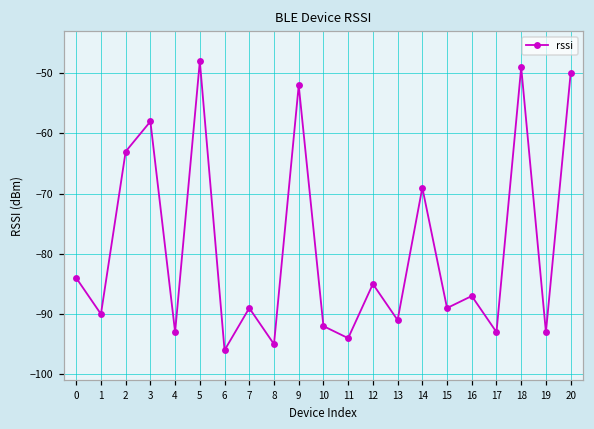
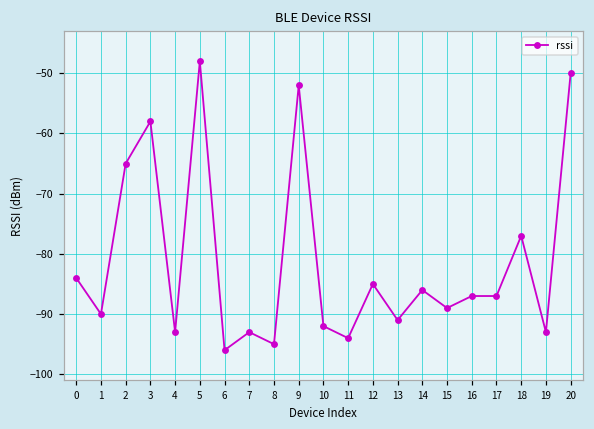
  {
    "0": -84,
    "1": -90,
-   "2": -63,
+   "2": -65,
    "3": -58,
    "4": -93,
    "5": -48,
    "6": -96,
-   "7": -89,
+   "7": -93,
    "8": -95,
    "9": -52,
    "10": -92,
    "11": -94,
    "12": -85,
    "13": -91,
-   "14": -69,
+   "14": -86,
    "15": -89,
    "16": -87,
-   "17": -93,
-   "18": -49,
+   "17": -87,
+   "18": -77,
    "19": -93,
    "20": -50
  }
